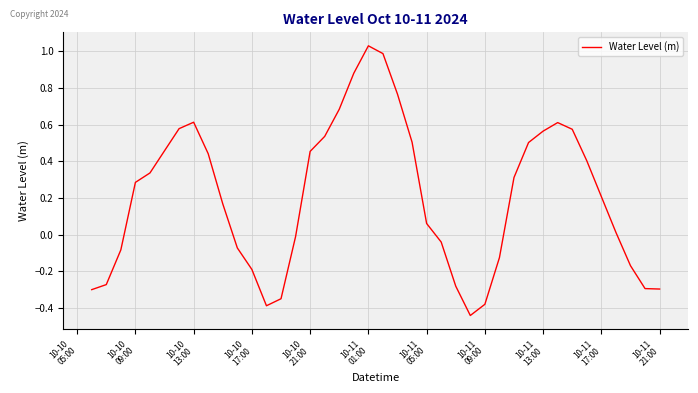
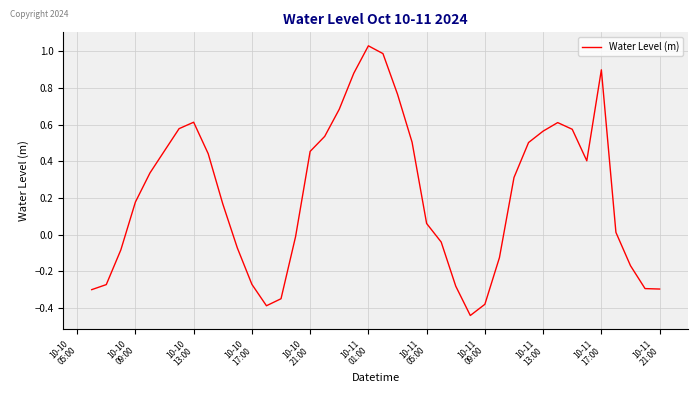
  {
-   "10-10 09:00": 0.29,
+   "10-10 09:00": 0.18,
    "10-10 13:00": 0.61,
-   "10-10 17:00": -0.19,
+   "10-10 17:00": -0.27,
    "10-10 21:00": 0.45,
    "10-11 01:00": 1.03,
    "10-11 05:00": 0.06,
    "10-11 09:00": -0.38,
    "10-11 13:00": 0.56,
-   "10-11 17:00": 0.21,
+   "10-11 17:00": 0.90,
    "10-11 21:00": -0.30
  }
